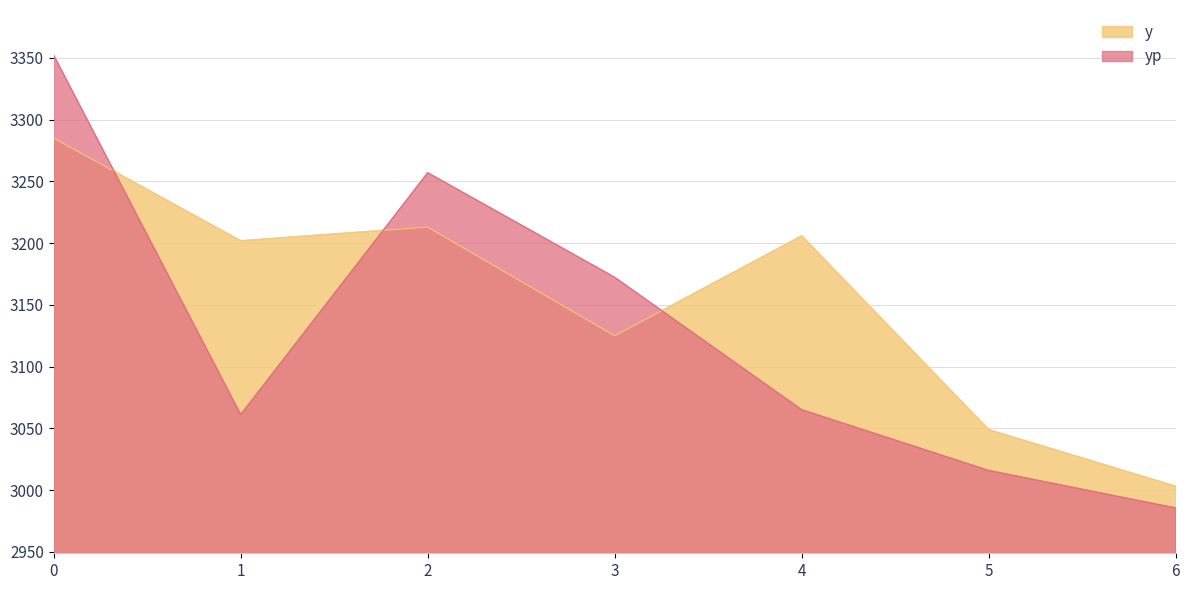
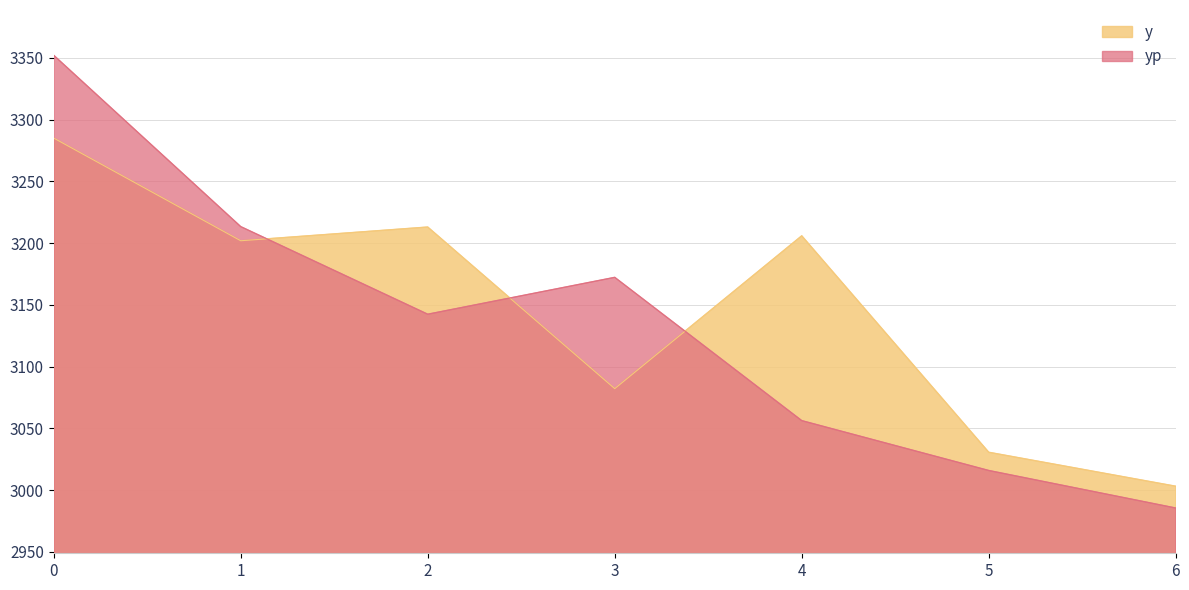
  {
    "y": {
      "0": 3285,
      "1": 3202,
      "2": 3213,
-     "3": 3125,
+     "3": 3082,
      "4": 3206,
-     "5": 3049,
+     "5": 3031,
      "6": 3003
    },
    "yp": {
      "0": 3352,
-     "1": 3061,
-     "2": 3257,
+     "1": 3213,
+     "2": 3142,
      "3": 3172,
-     "4": 3065,
+     "4": 3056,
      "5": 3016,
      "6": 2986
    }
  }
